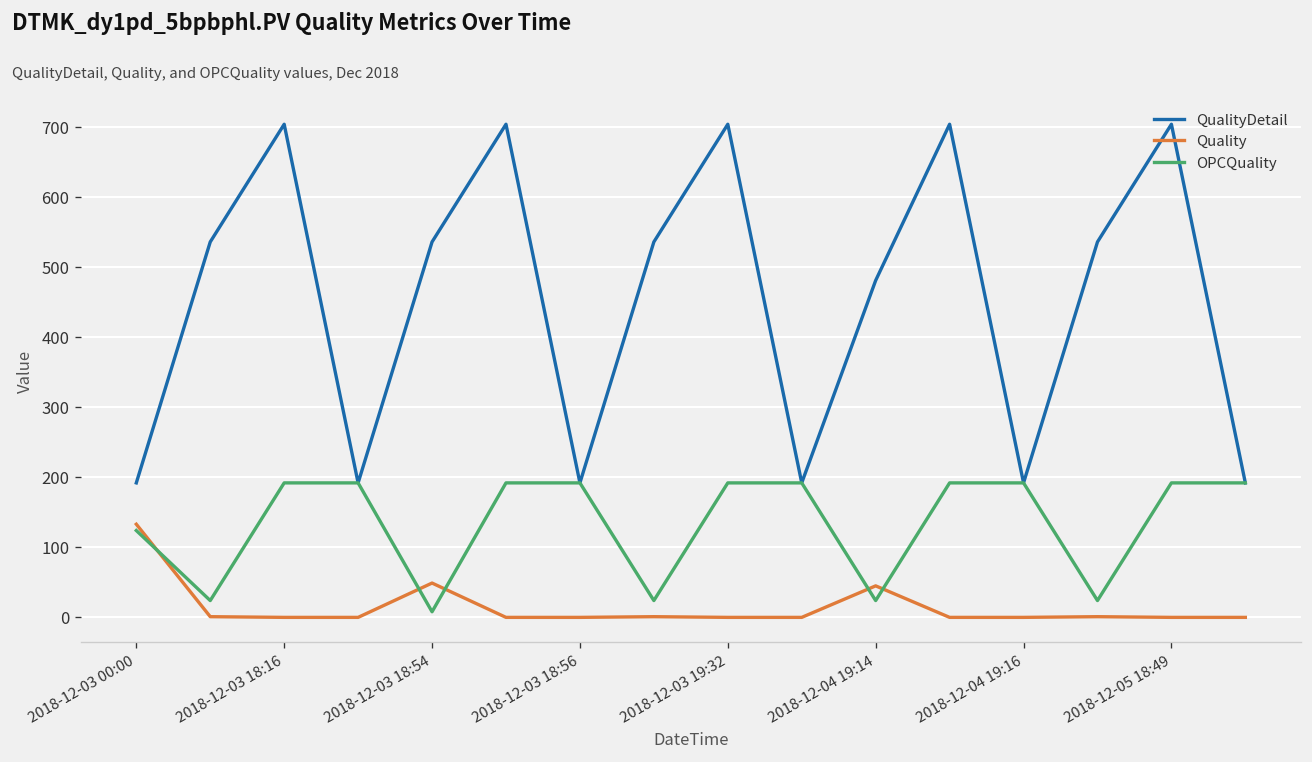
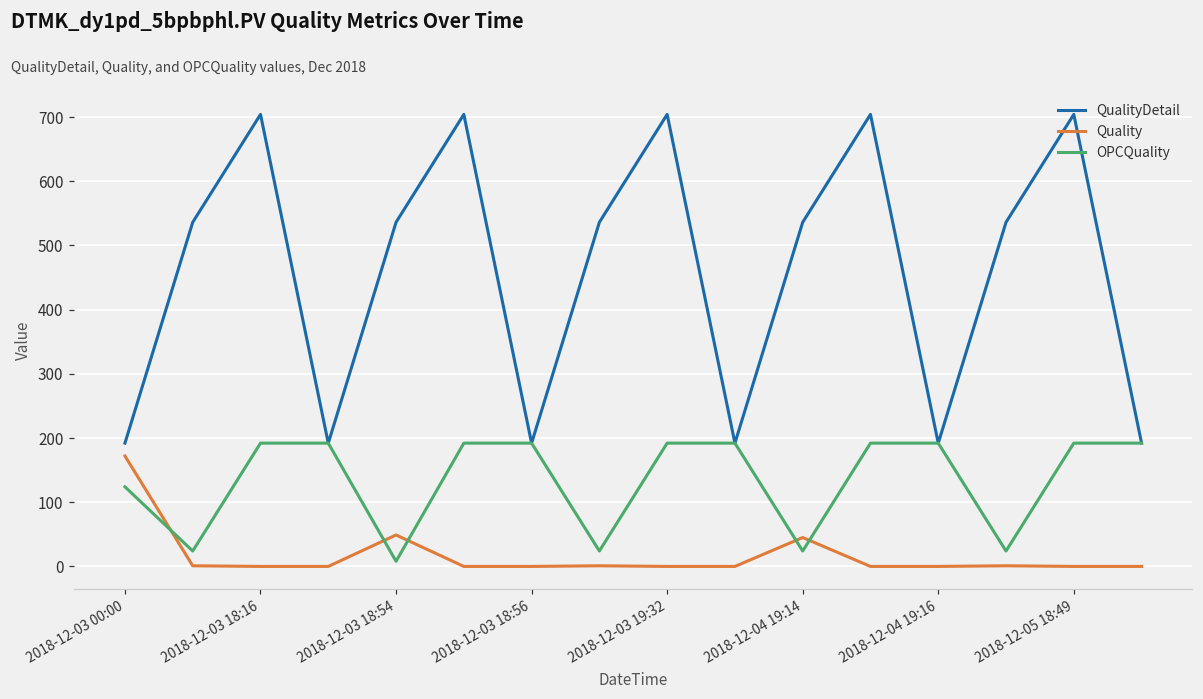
  {
    "QualityDetail": {
      "2018-12-03 00:00": 190,
      "2018-12-03 18:54": 540,
-     "2018-12-04 19:14": 480
+     "2018-12-04 19:14": 540
    },
    "Quality": {
-     "2018-12-03 00:00": 130,
+     "2018-12-03 00:00": 170,
      "2018-12-03 18:54": 50,
      "2018-12-03 18:56": 0,
      "2018-12-04 19:14": 50
    },
    "OPCQuality": {
      "2018-12-03 00:00": 120,
      "2018-12-03 18:54": 10,
      "2018-12-04 19:14": 20
    }
  }
